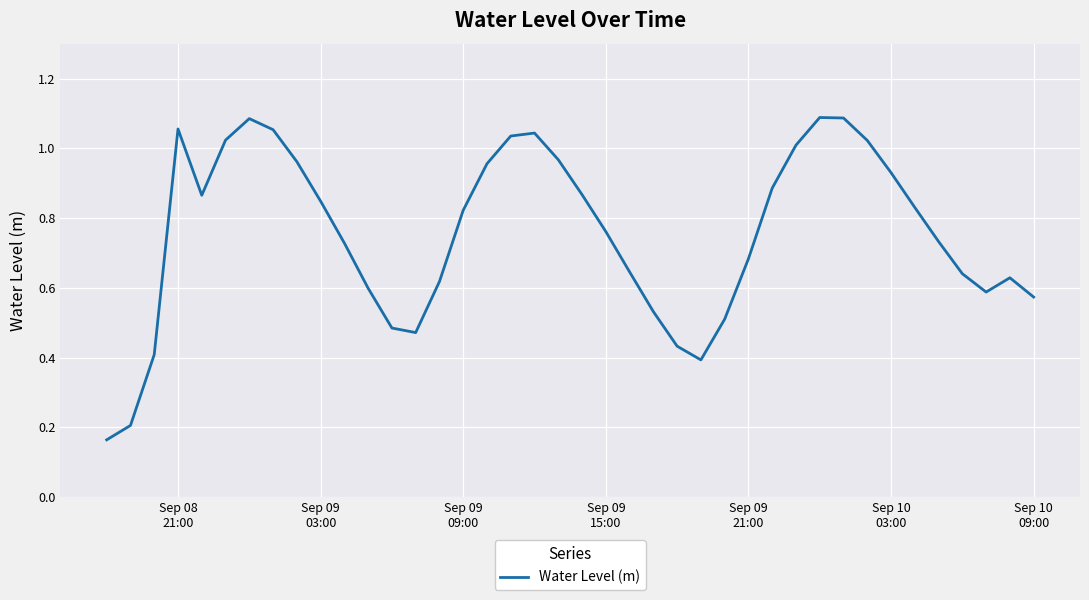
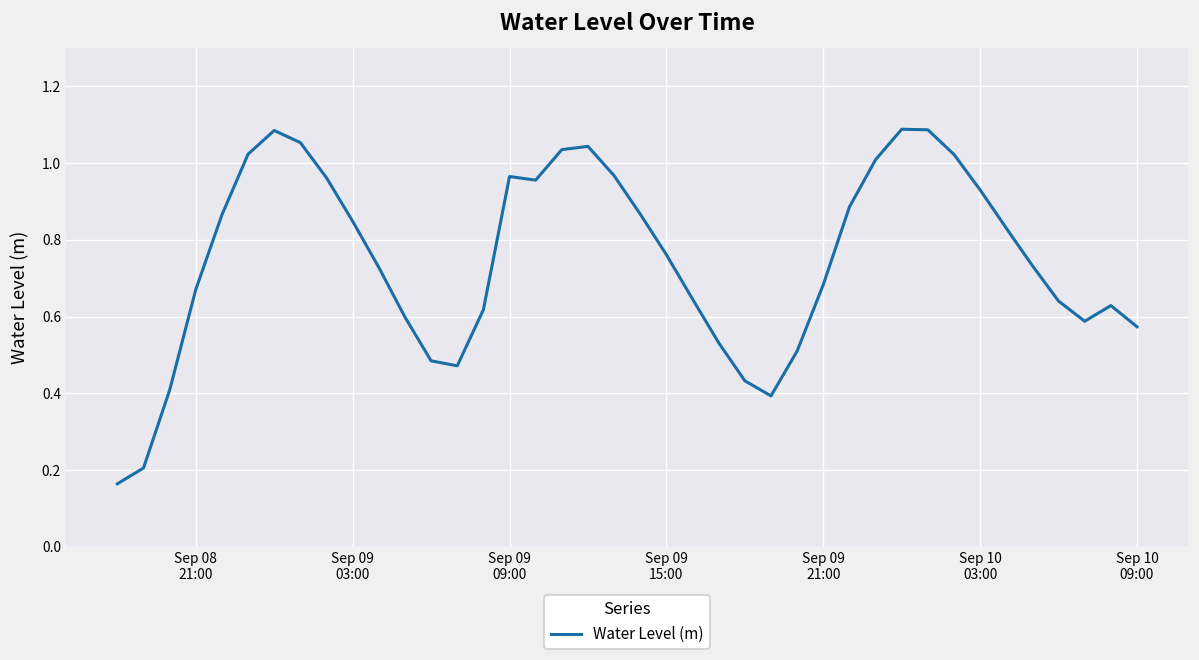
  {
-   "Sep 08 21:00": 1.06,
+   "Sep 08 21:00": 0.67,
    "Sep 09 03:00": 0.85,
-   "Sep 09 09:00": 0.82,
+   "Sep 09 09:00": 0.97,
    "Sep 09 15:00": 0.76,
    "Sep 09 21:00": 0.68,
    "Sep 10 03:00": 0.93,
    "Sep 10 09:00": 0.57
  }
